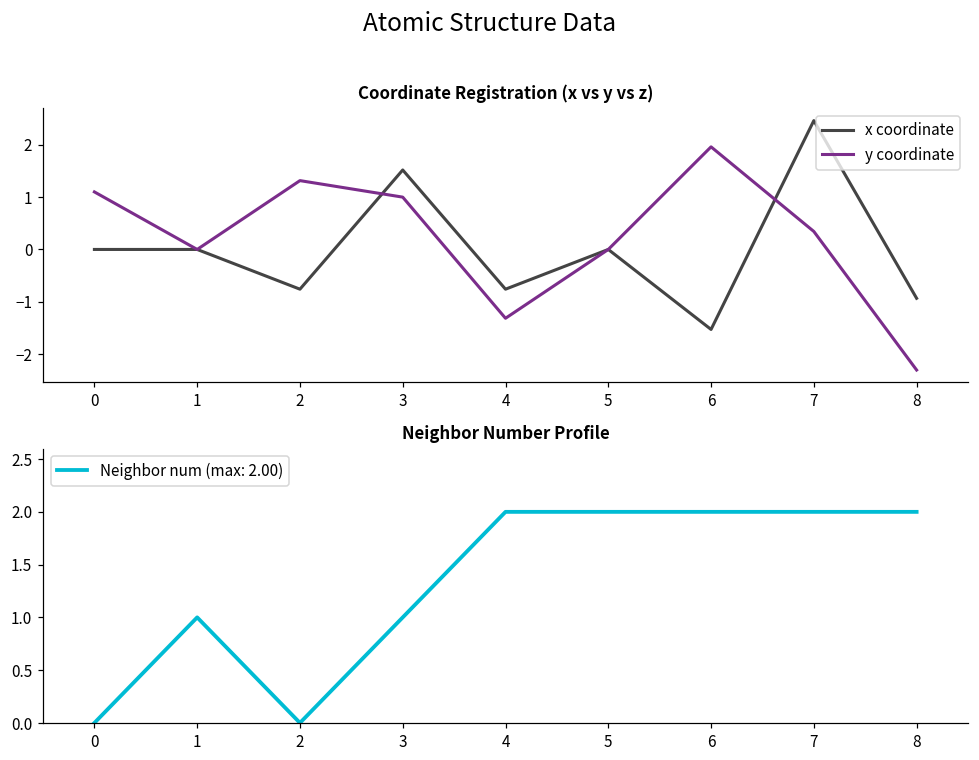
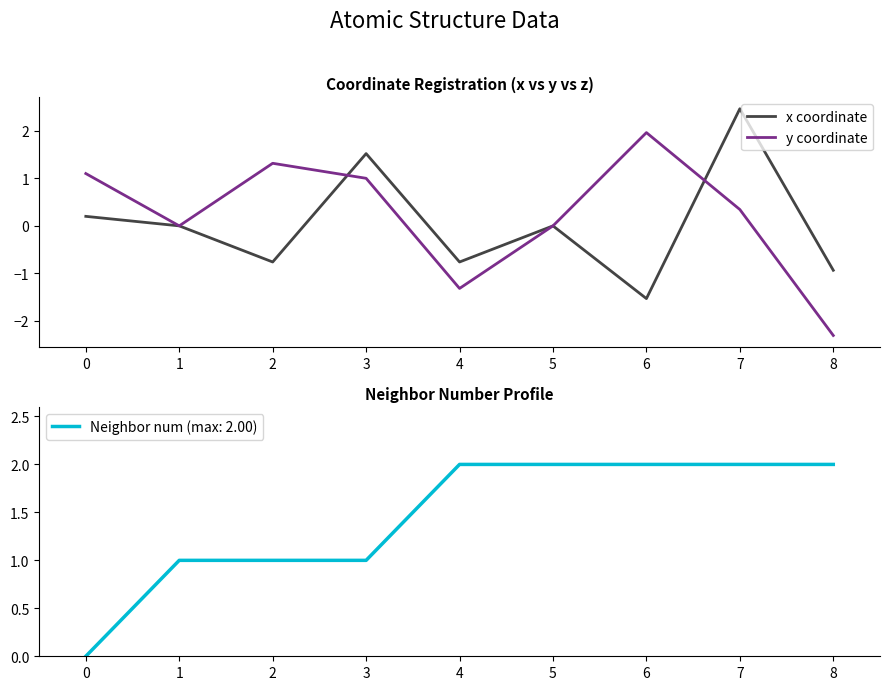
  {
    "Coordinate Registration (x vs y vs z)": {
      "x coordinate": {
-       "0": 0.0,
+       "0": 0.2,
        "2": -0.8,
        "3": 1.5,
        "4": -0.8,
        "6": -1.5,
        "7": 2.5,
        "8": -0.9
      },
      "y coordinate": {
        "0": 1.1,
        "2": 1.3,
        "3": 1.0,
        "4": -1.3,
        "6": 2.0,
        "7": 0.3,
        "8": -2.3
      }
    },
    "Neighbor Number Profile": {
      "0": 0,
      "1": 1,
-     "2": 0,
+     "2": 1,
      "3": 1,
      "4": 2,
      "5": 2,
      "6": 2,
      "7": 2,
      "8": 2
    }
  }
